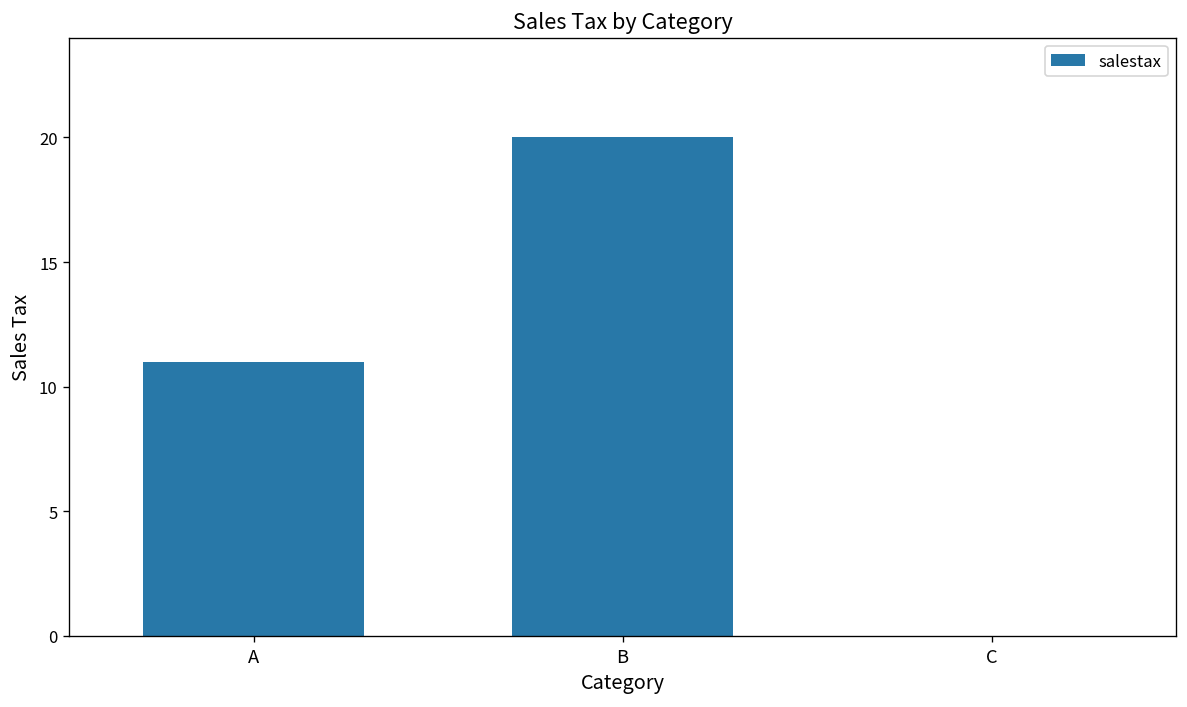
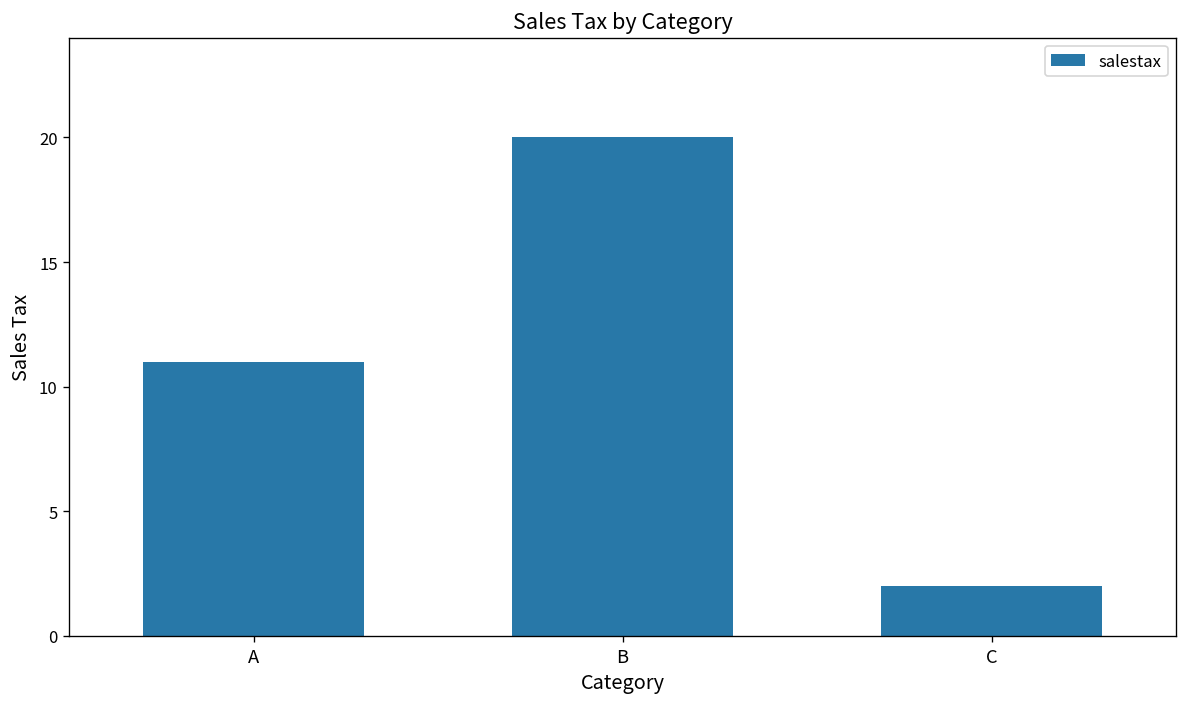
  {
    "A": 11,
    "B": 20,
-   "C": 0
+   "C": 2
  }
